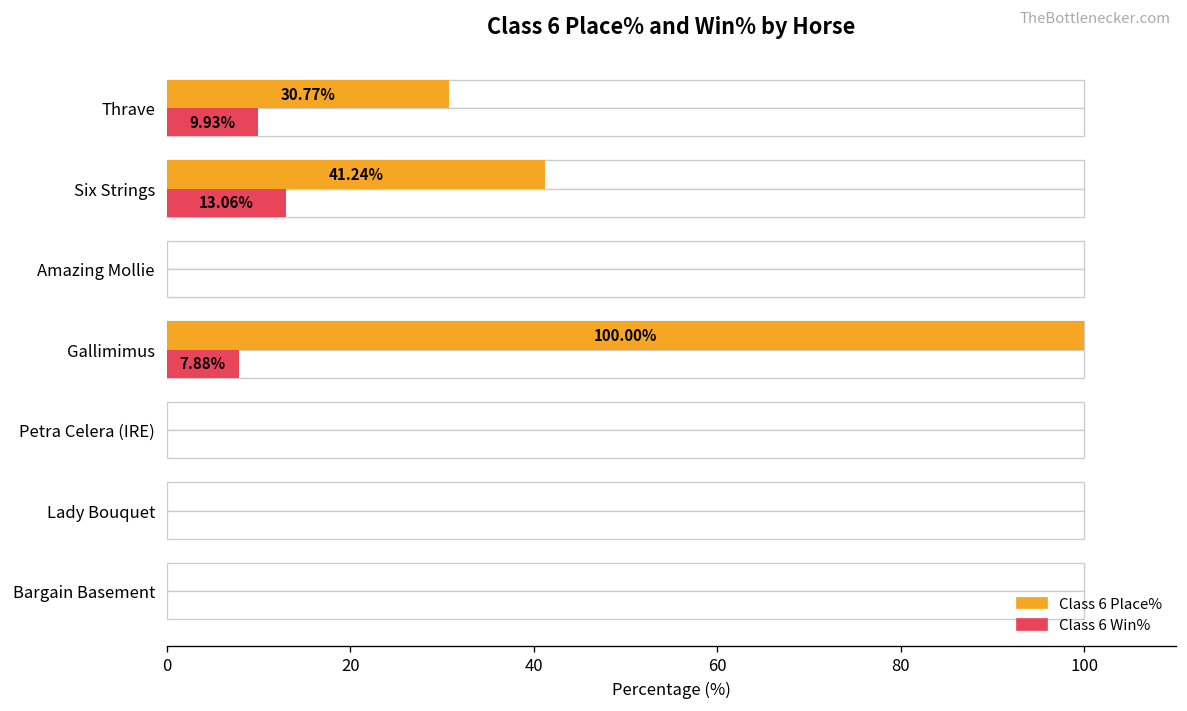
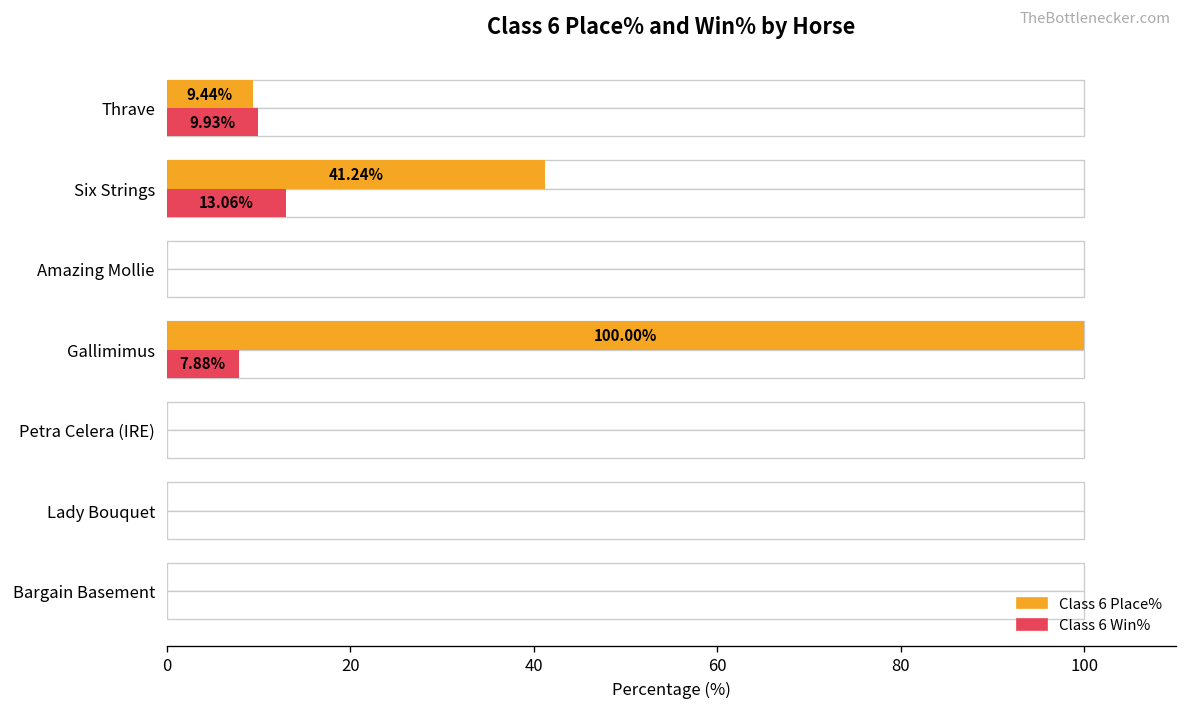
  {
    "Class 6 Place%": {
-     "Thrave": "30.77%",
+     "Thrave": "9.44%",
      "Gallimimus": "100.00%"
    },
    "Class 6 Win%": {
      "Amazing Mollie": "0",
      "Petra Celera (IRE)": "0",
      "Lady Bouquet": "0",
      "Bargain Basement": "0"
    }
  }
